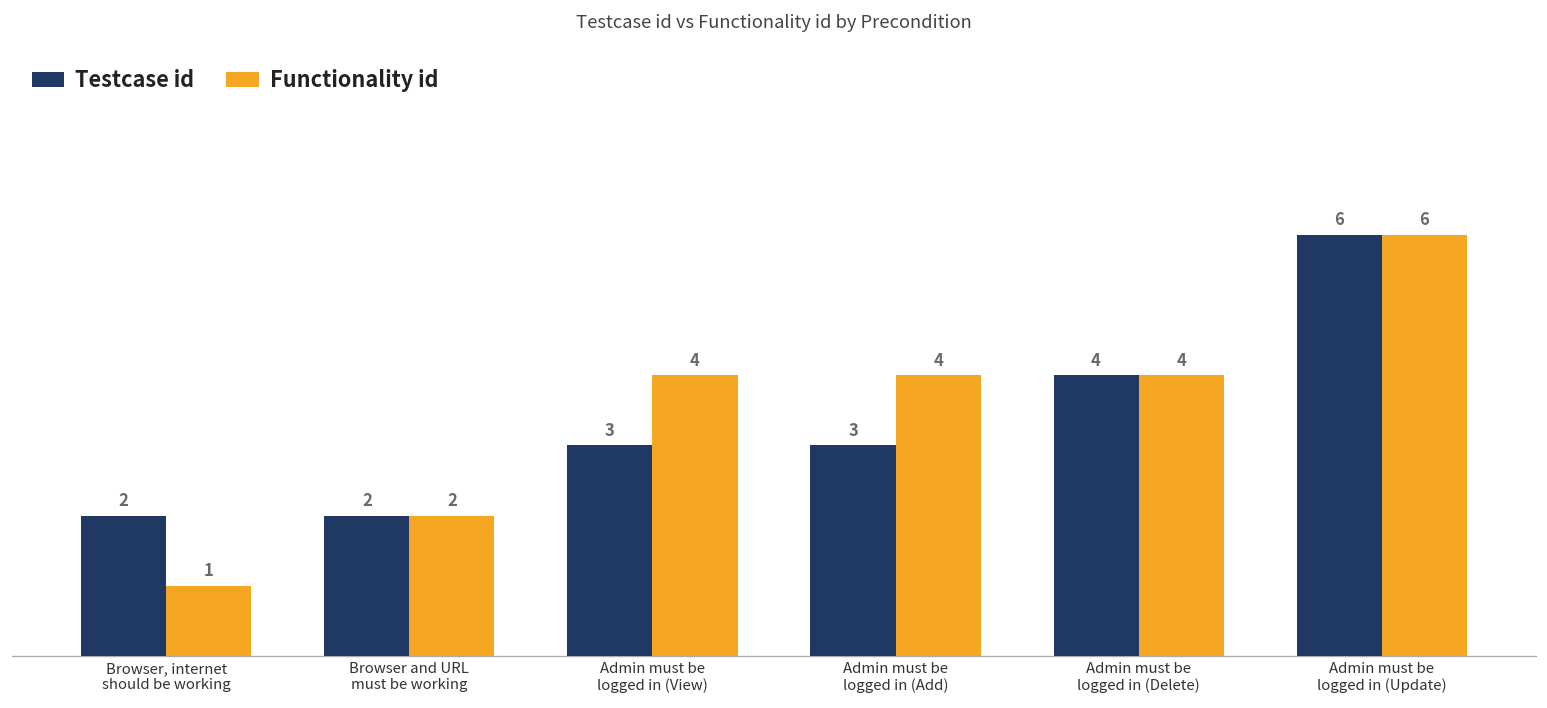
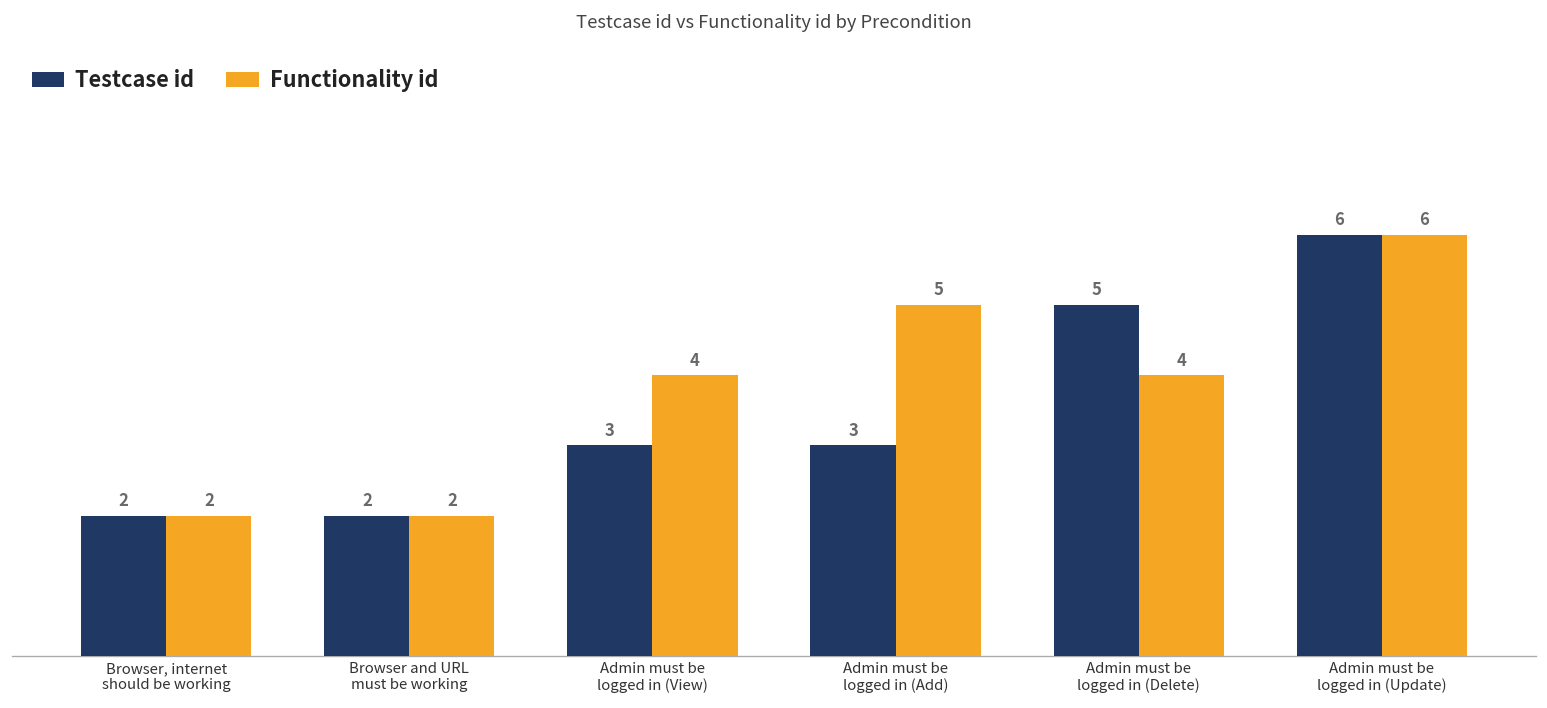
  {
    "Testcase id": {
      "Browser, internet should be working": 2,
      "Browser and URL must be working": 2,
      "Admin must be logged in (View)": 3,
      "Admin must be logged in (Add)": 3,
-     "Admin must be logged in (Delete)": 4,
+     "Admin must be logged in (Delete)": 5,
      "Admin must be logged in (Update)": 6
    },
    "Functionality id": {
-     "Browser, internet should be working": 1,
+     "Browser, internet should be working": 2,
      "Browser and URL must be working": 2,
      "Admin must be logged in (View)": 4,
-     "Admin must be logged in (Add)": 4,
+     "Admin must be logged in (Add)": 5,
      "Admin must be logged in (Delete)": 4,
      "Admin must be logged in (Update)": 6
    }
  }
